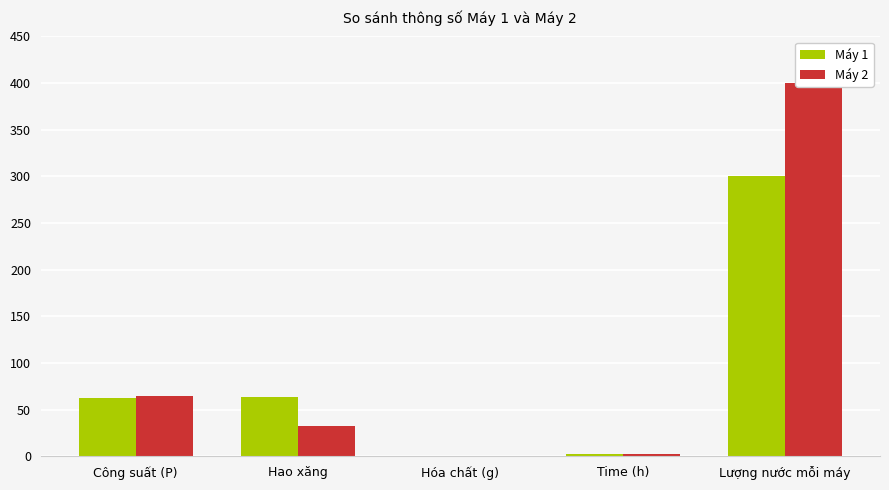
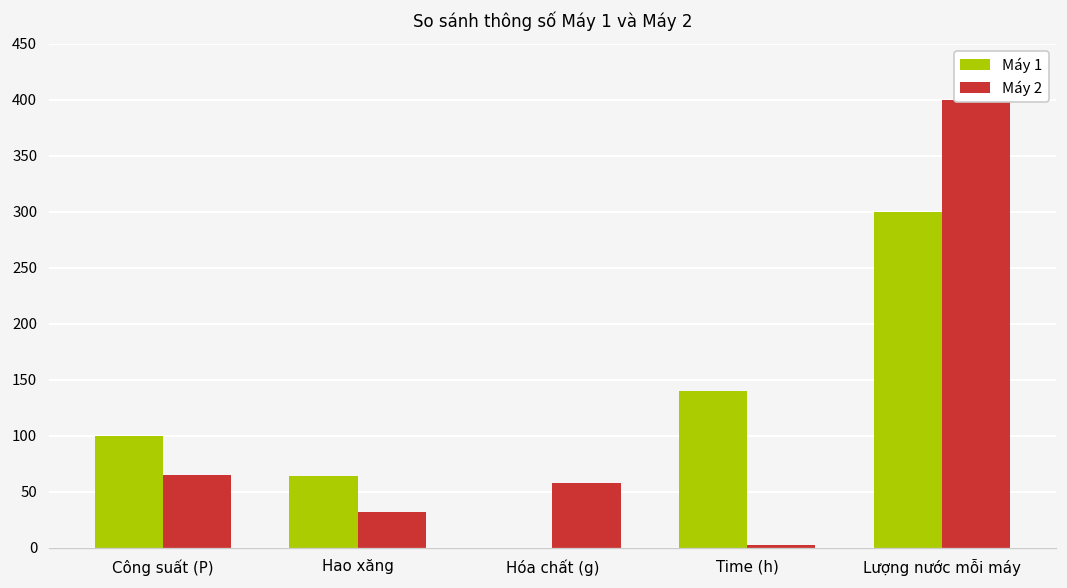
  {
    "Máy 1": {
-     "Công suất (P)": 60,
+     "Công suất (P)": 100,
      "Hao xăng": 60,
      "Hóa chất (g)": 0,
-     "Time (h)": 0,
+     "Time (h)": 140,
      "Lượng nước mỗi máy": 300
    },
    "Máy 2": {
      "Công suất (P)": 70,
      "Hao xăng": 30,
-     "Hóa chất (g)": 0
+     "Hóa chất (g)": 60
    }
  }
